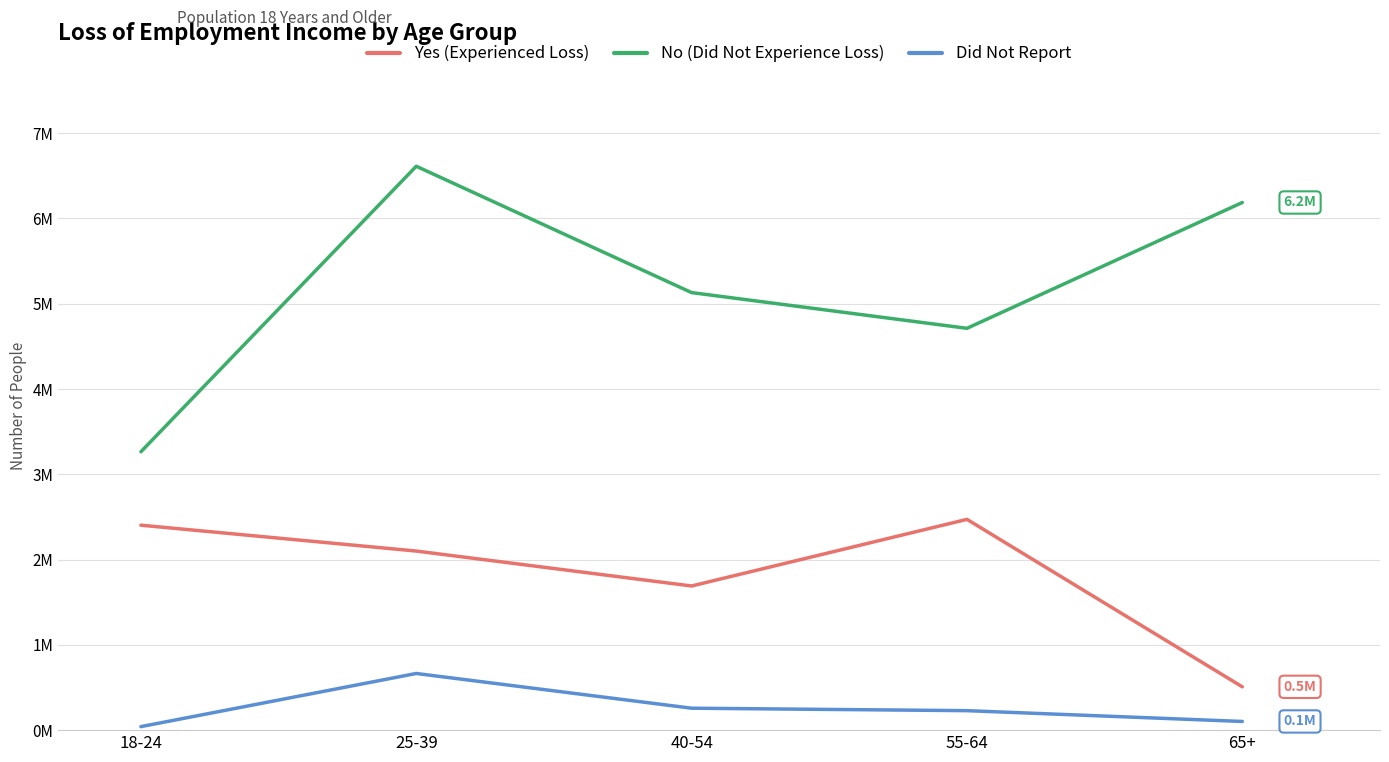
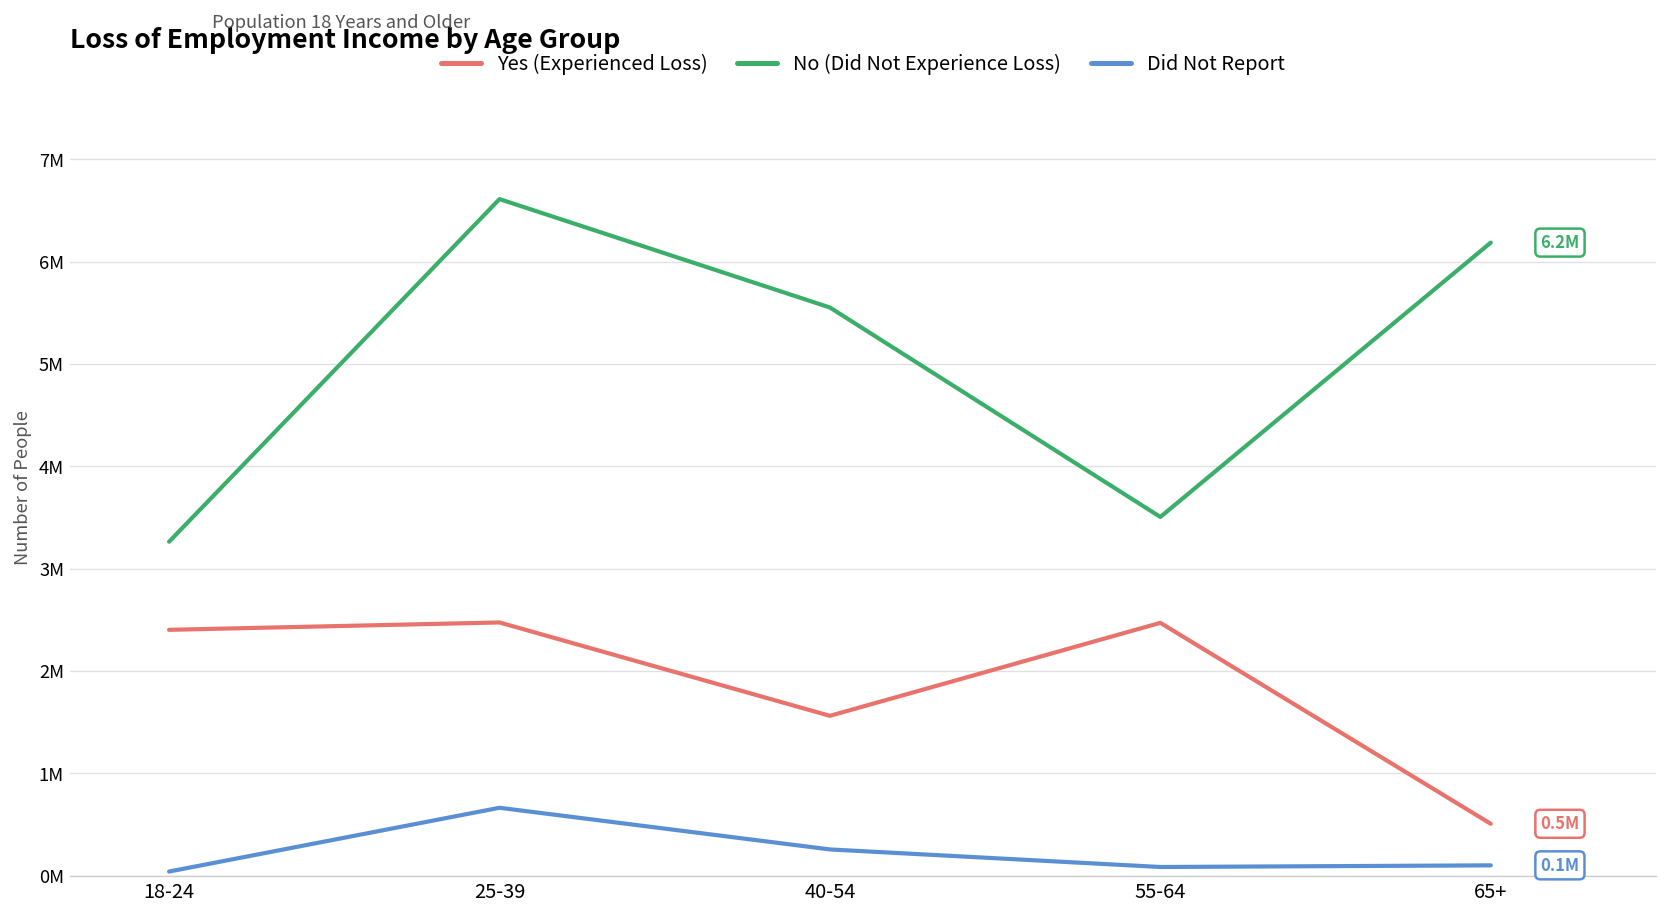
  {
    "Yes (Experienced Loss)": {
      "18-24": 2400000,
-     "25-39": 2100000,
-     "40-54": 1700000,
+     "25-39": 2500000,
+     "40-54": 1600000,
      "55-64": 2500000,
      "65+": 500000
    },
    "No (Did Not Experience Loss)": {
      "18-24": 3300000,
      "25-39": 6600000,
-     "40-54": 5100000,
-     "55-64": 4700000,
+     "40-54": 5600000,
+     "55-64": 3500000,
      "65+": 6200000
    },
    "Did Not Report": {
      "18-24": 0,
      "25-39": 700000,
      "40-54": 300000,
-     "55-64": 200000,
+     "55-64": 100000,
      "65+": 100000
    }
  }
